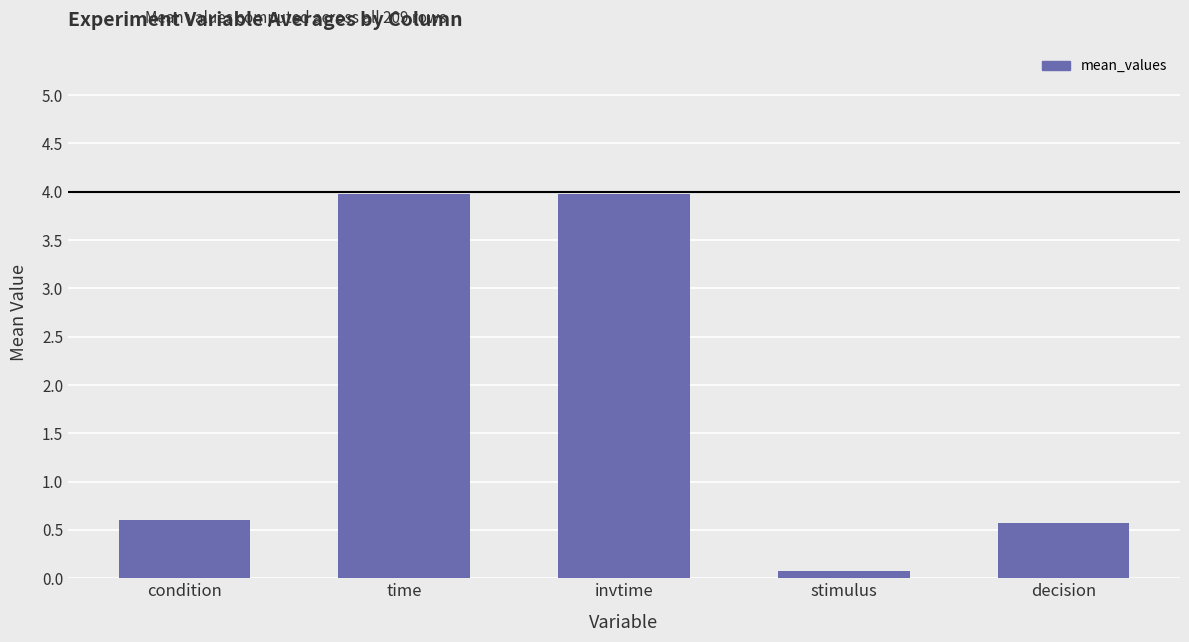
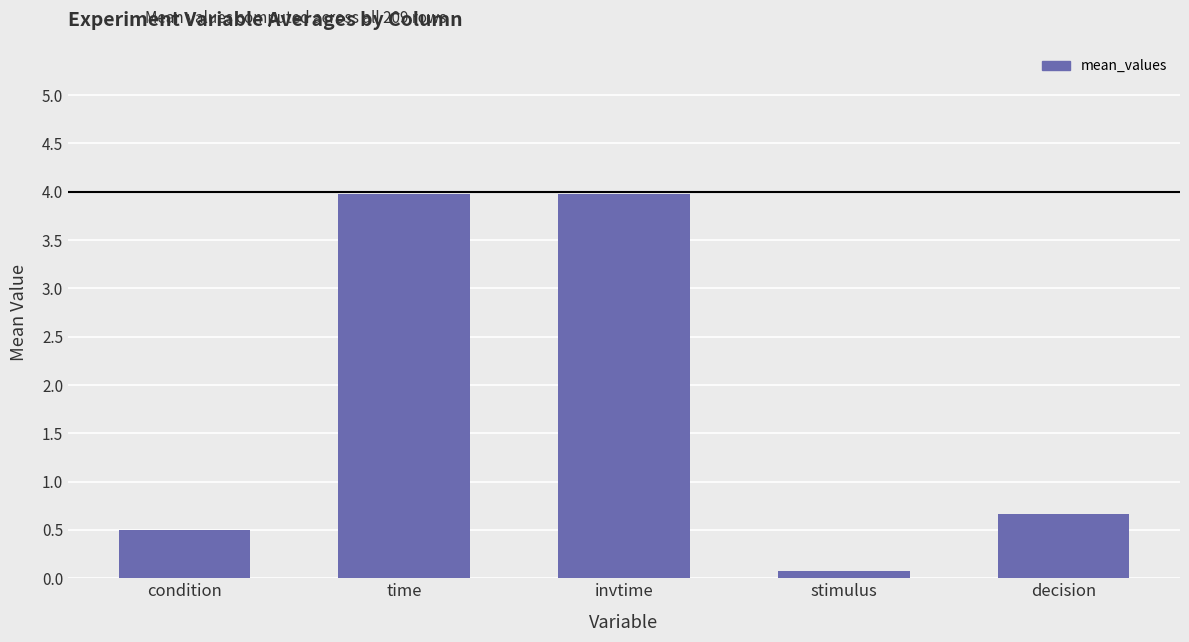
  {
-   "condition": 0.6,
+   "condition": 0.5,
    "time": 4.0,
    "invtime": 4.0,
    "stimulus": 0.1,
-   "decision": 0.6
+   "decision": 0.7
  }
